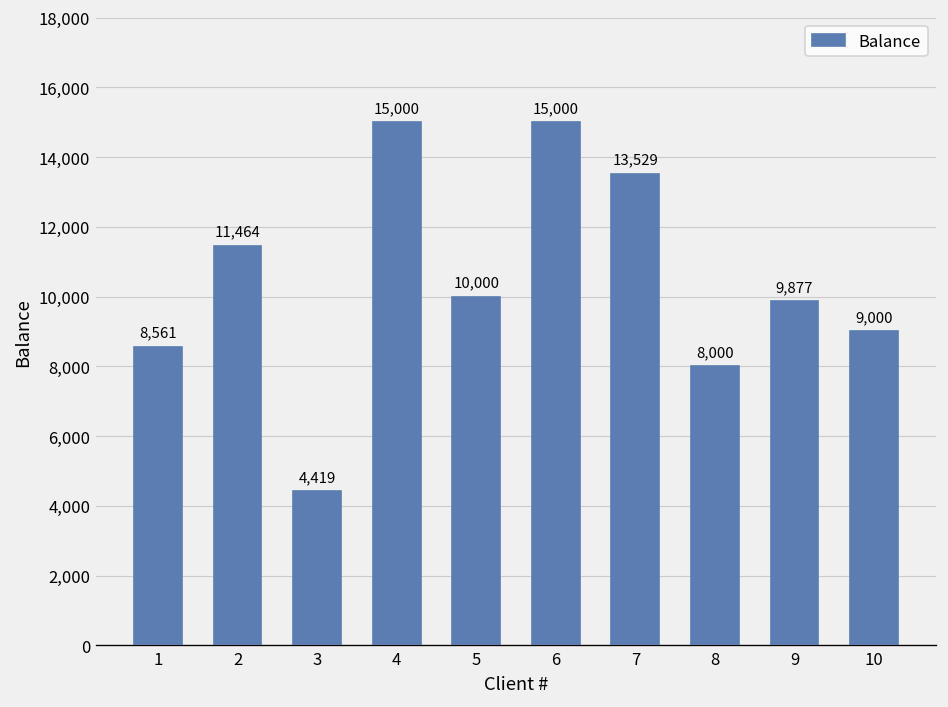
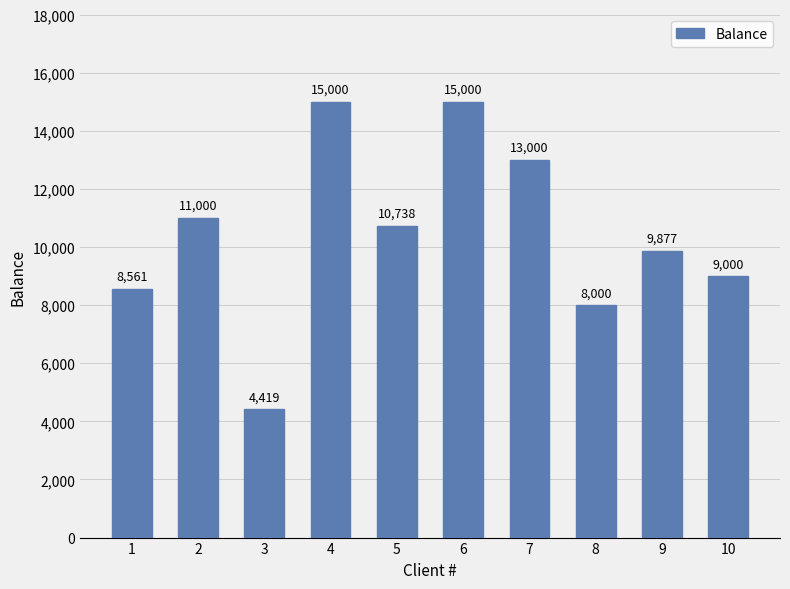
  {
    "1": "8,561",
-   "2": "11,464",
+   "2": "11,000",
    "3": "4,419",
    "4": "15,000",
-   "5": "10,000",
+   "5": "10,738",
    "6": "15,000",
-   "7": "13,529",
+   "7": "13,000",
    "8": "8,000",
    "9": "9,877",
    "10": "9,000"
  }
